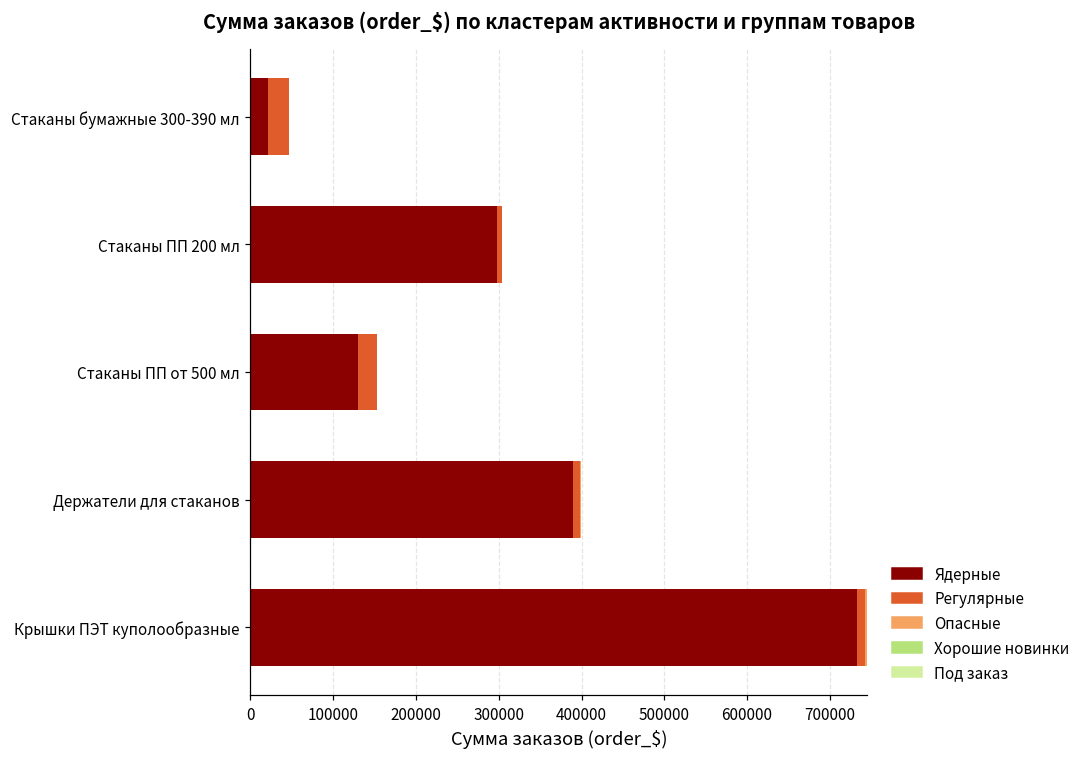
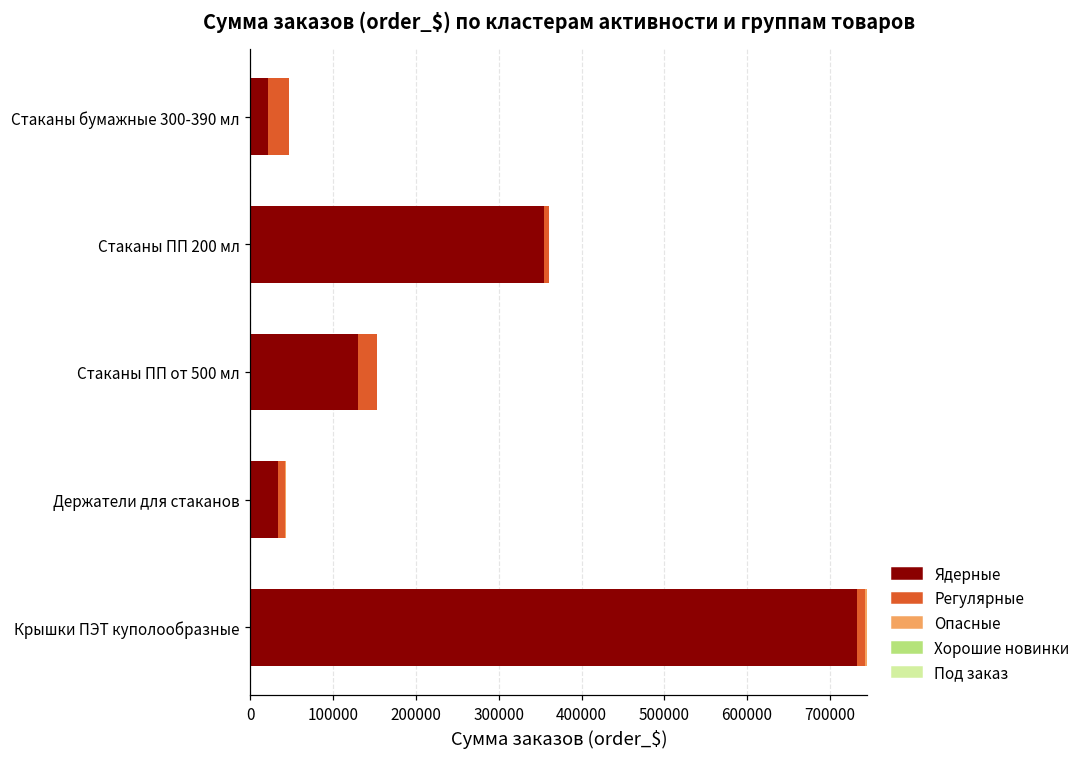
  {
    "Ядерные": {
      "Стаканы бумажные 300-390 мл": 20000,
-     "Стаканы ПП 200 мл": 300000,
+     "Стаканы ПП 200 мл": 350000,
      "Стаканы ПП от 500 мл": 130000,
-     "Держатели для стаканов": 390000,
+     "Держатели для стаканов": 30000,
      "Крышки ПЭТ куполообразные": 730000
    },
    "Регулярные": {
      "Стаканы бумажные 300-390 мл": 20000,
      "Стаканы ПП 200 мл": 10000,
      "Стаканы ПП от 500 мл": 20000,
      "Держатели для стаканов": 10000,
      "Крышки ПЭТ куполообразные": 10000
    },
    "Под заказ": {
      "Стаканы бумажные 300-390 мл": 0,
      "Стаканы ПП 200 мл": 0,
      "Стаканы ПП от 500 мл": 0,
      "Держатели для стаканов": 0,
      "Крышки ПЭТ куполообразные": 0
    }
  }
